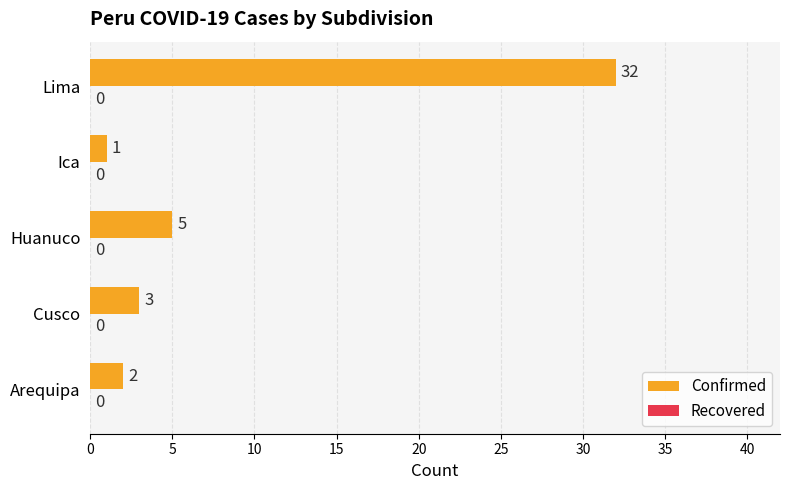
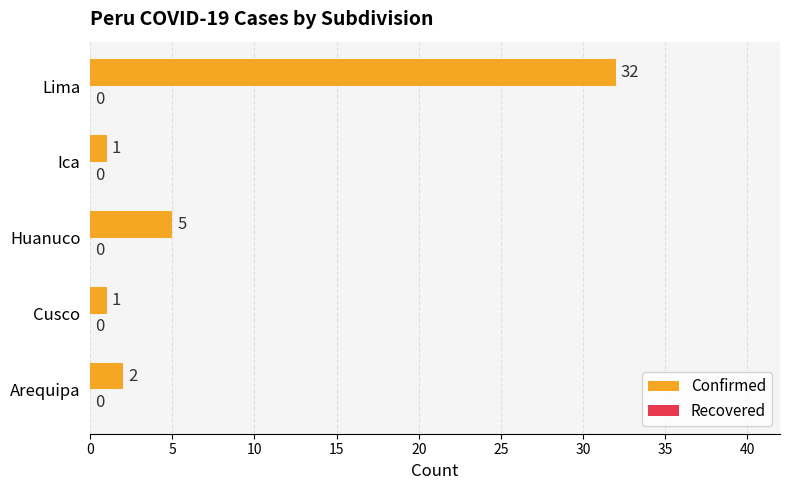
  {
    "Confirmed": {
      "Lima": 32,
      "Ica": 1,
      "Huanuco": 5,
-     "Cusco": 3,
+     "Cusco": 1,
      "Arequipa": 2
    },
    "Recovered": {
      "Lima": 0,
      "Ica": 0,
      "Huanuco": 0,
      "Cusco": 0,
      "Arequipa": 0
    }
  }
